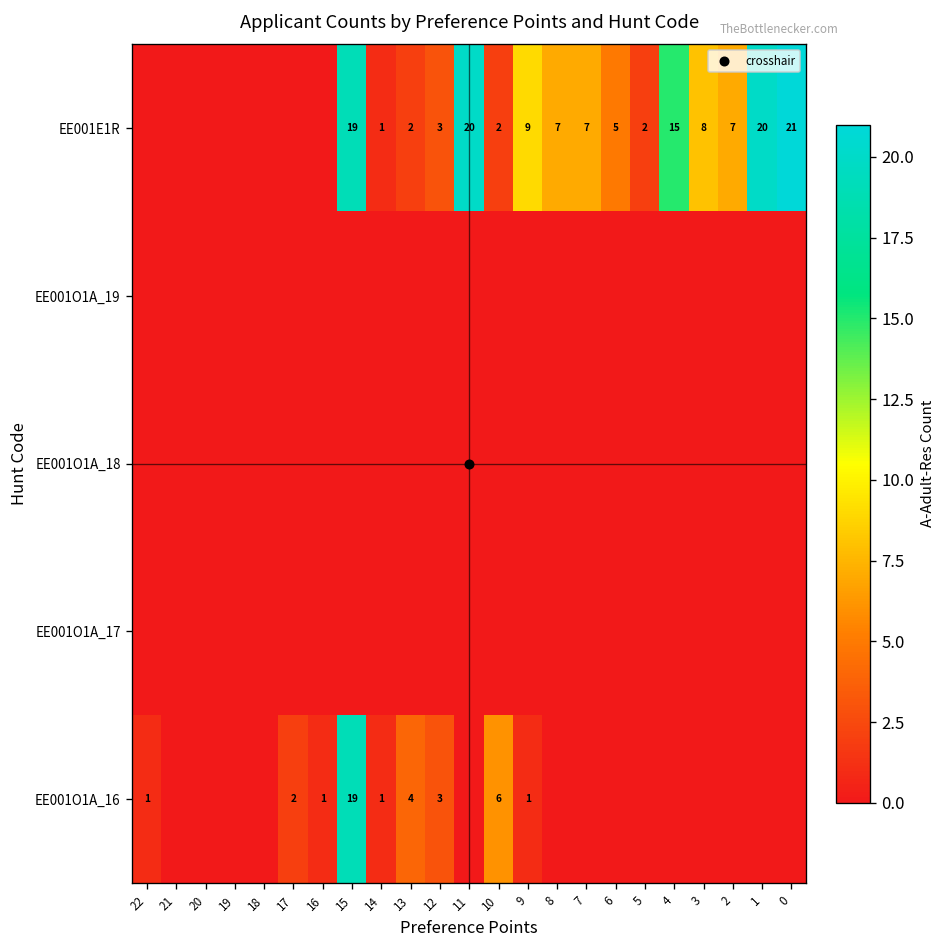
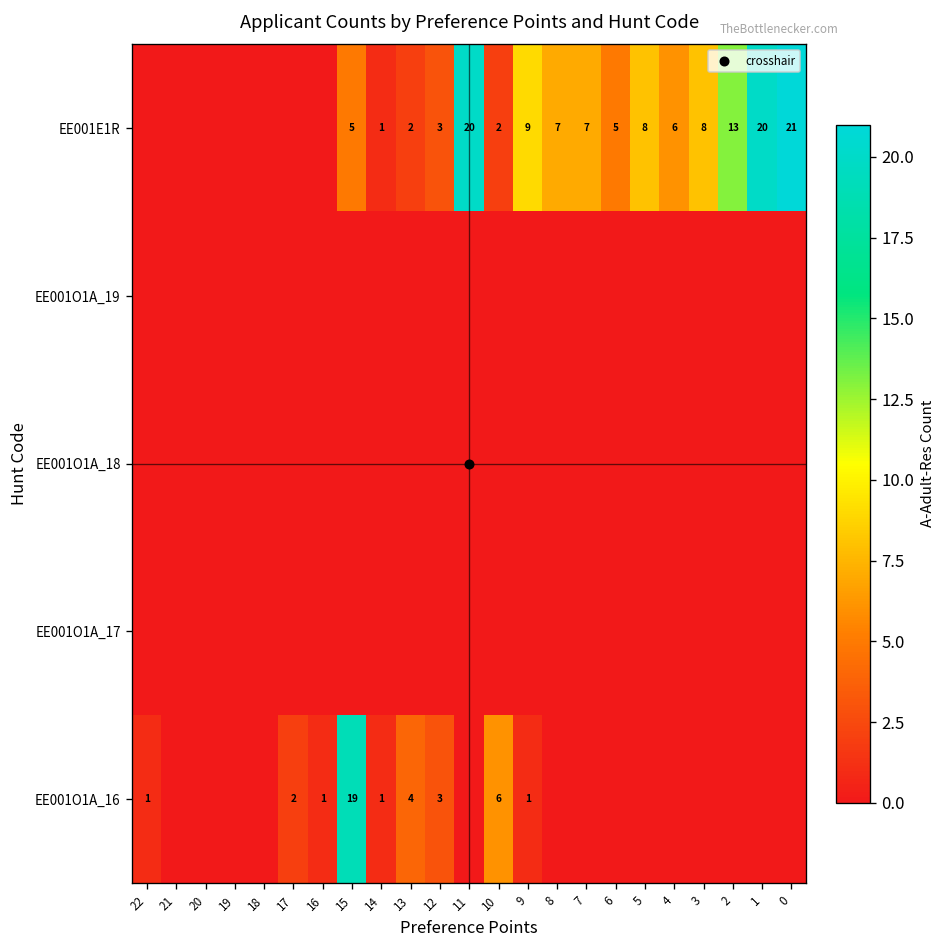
  {
    "EE001E1R": {
-     "15": 19,
+     "15": 5,
      "14": 1,
      "13": 2,
      "12": 3,
      "11": 20,
      "10": 2,
      "9": 9,
      "8": 7,
      "7": 7,
      "6": 5,
-     "5": 2,
-     "4": 15,
+     "5": 8,
+     "4": 6,
      "3": 8,
-     "2": 7,
+     "2": 13,
      "1": 20,
      "0": 21
    },
    "EE001O1A_16": {
      "22": 1,
      "17": 2,
      "16": 1,
      "15": 19,
      "14": 1,
      "13": 4,
      "12": 3,
      "10": 6,
      "9": 1
    }
  }
